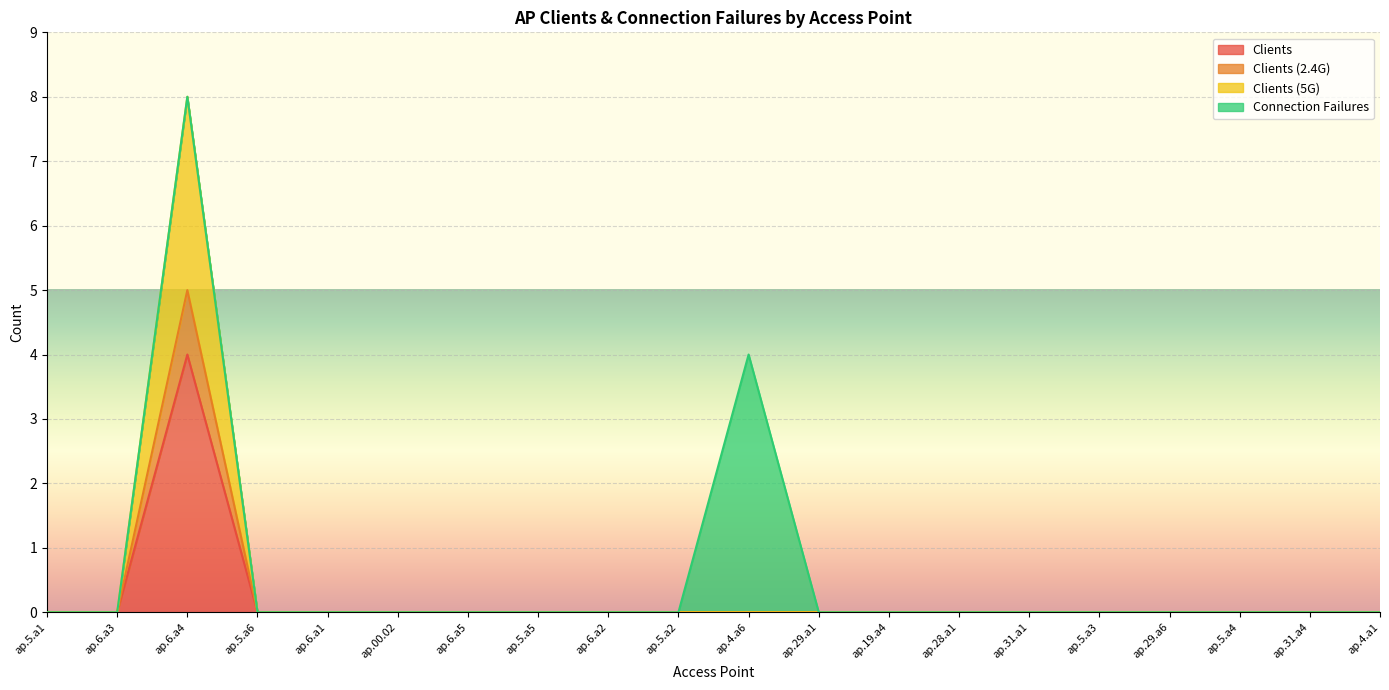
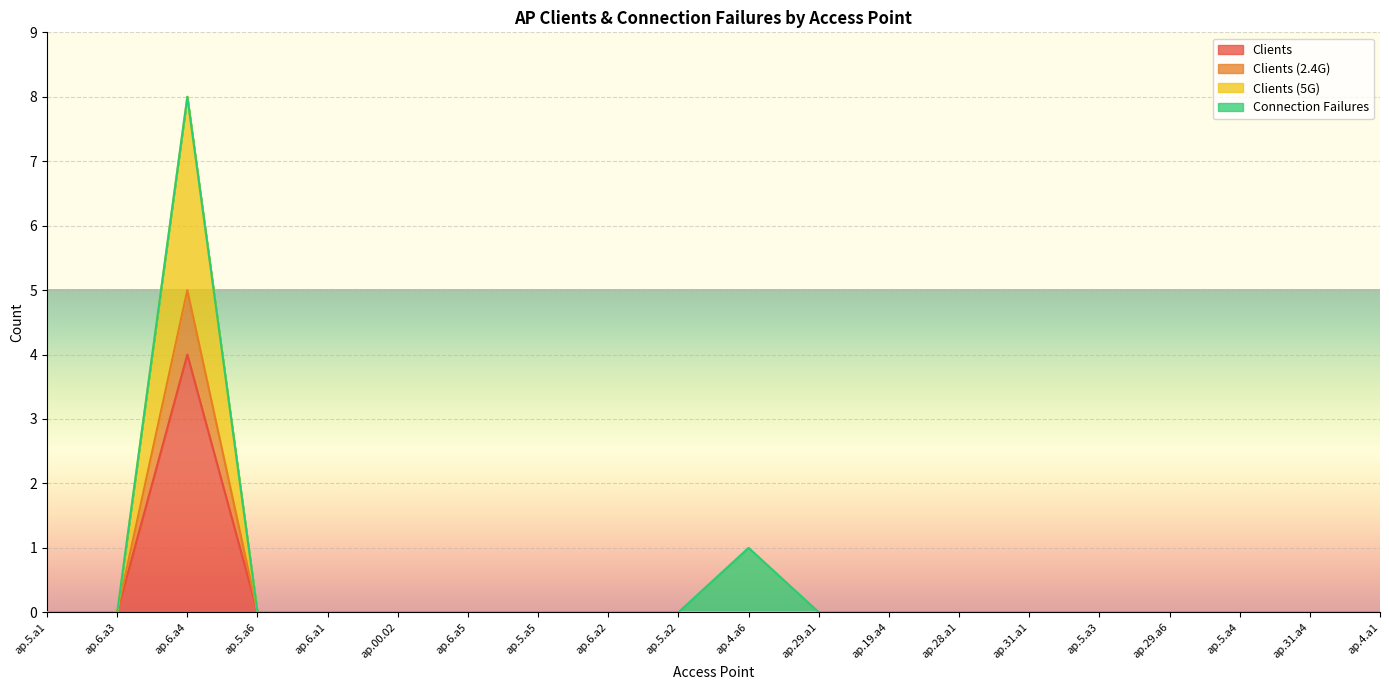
  {
    "Connection Failures": {
-     "ap.4.a6": 4
+     "ap.4.a6": 1
    }
  }
